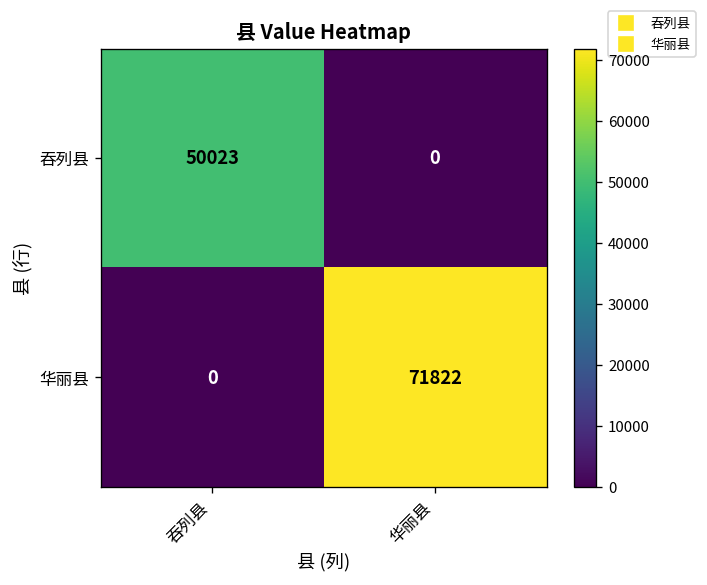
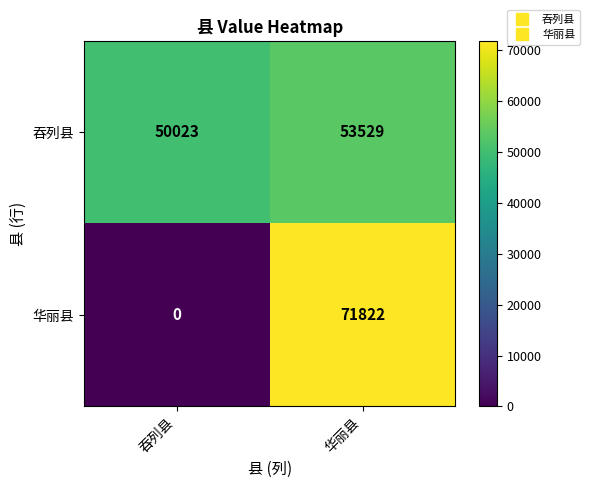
  {
    "吞列县": {
      "吞列县": 50023,
-     "华丽县": 0
+     "华丽县": 53529
    },
    "华丽县": {
      "吞列县": 0,
      "华丽县": 71822
    }
  }
